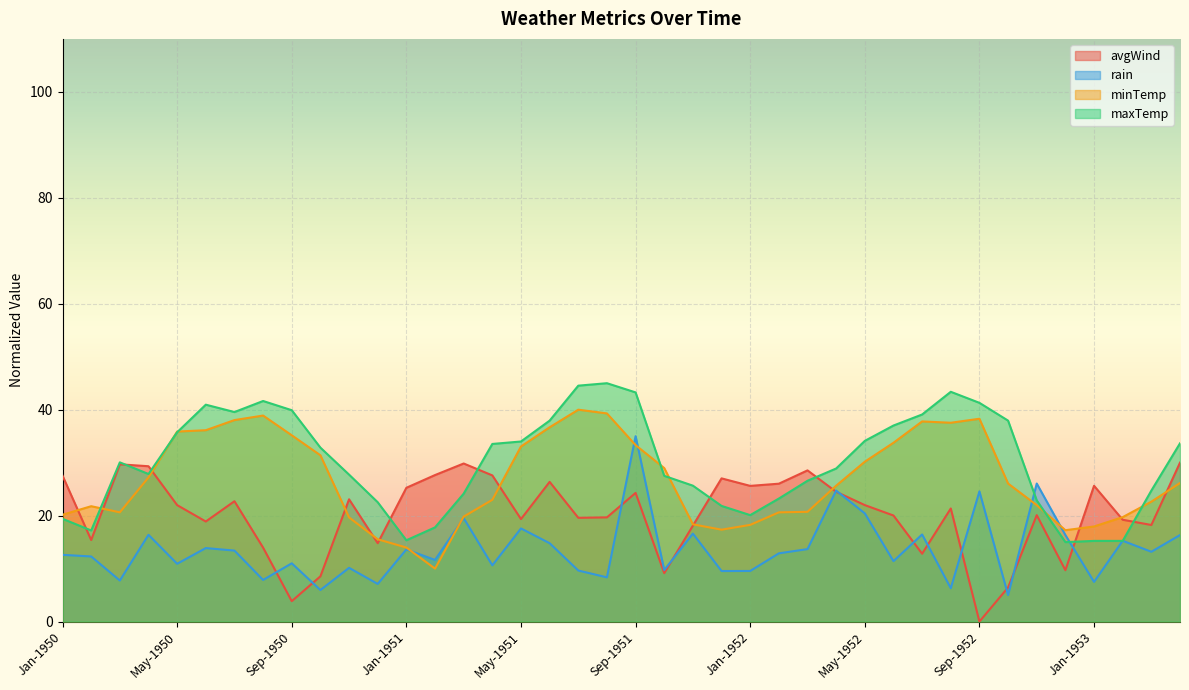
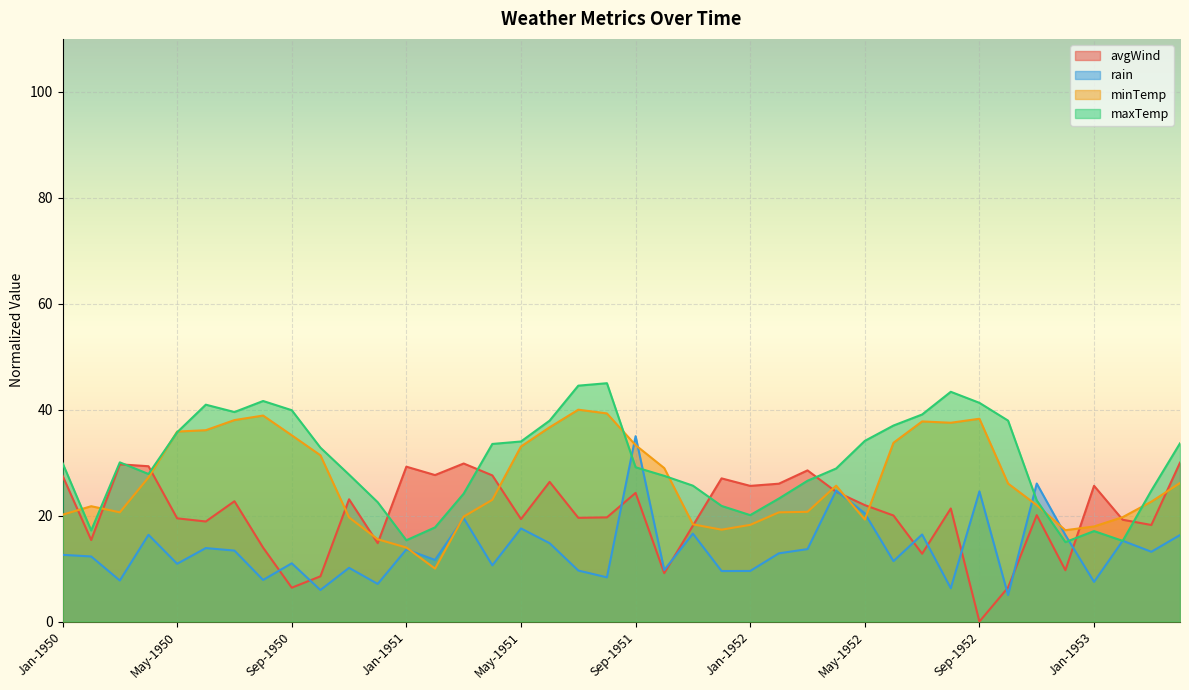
  {
    "avgWind": {
      "Jan-1950": 28,
-     "May-1950": 22,
-     "Sep-1950": 4,
-     "Jan-1951": 25,
+     "May-1950": 19,
+     "Sep-1950": 6,
+     "Jan-1951": 29,
      "May-1951": 19,
      "Sep-1951": 24,
      "Jan-1952": 26,
      "May-1952": 22,
      "Sep-1952": 0,
      "Jan-1953": 26
    },
    "rain": {
      "Jan-1950": 13,
      "May-1950": 11,
      "Sep-1950": 11,
      "May-1951": 18,
      "Sep-1951": 35,
      "Jan-1952": 10,
      "May-1952": 20,
      "Sep-1952": 25,
      "Jan-1953": 7
    },
    "minTemp": {
      "Jan-1950": 20,
      "Sep-1950": 35,
      "May-1951": 33,
      "Sep-1951": 33,
      "Jan-1952": 18,
-     "May-1952": 30,
+     "May-1952": 19,
      "Sep-1952": 38,
      "Jan-1953": 18
    },
    "maxTemp": {
-     "Jan-1950": 19,
+     "Jan-1950": 30,
      "Sep-1950": 40,
      "Jan-1951": 15,
      "May-1951": 34,
-     "Sep-1951": 43,
+     "Sep-1951": 29,
      "Jan-1952": 20,
      "May-1952": 34,
      "Sep-1952": 41,
-     "Jan-1953": 15
+     "Jan-1953": 17
    }
  }
